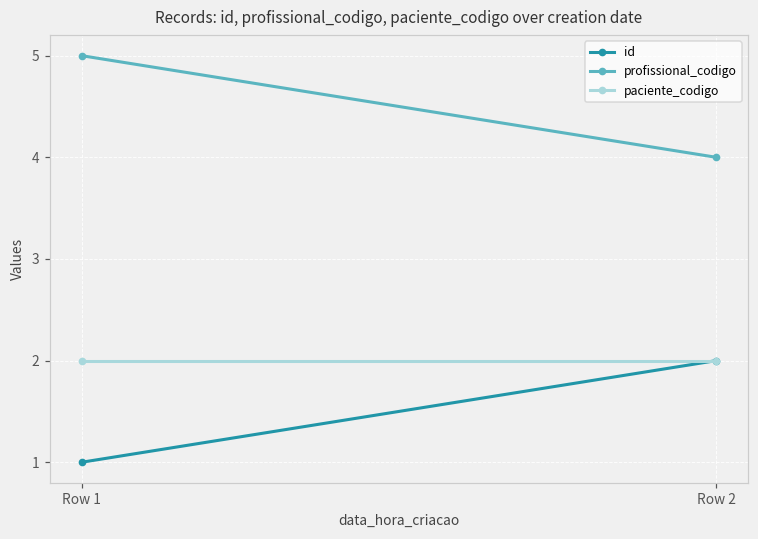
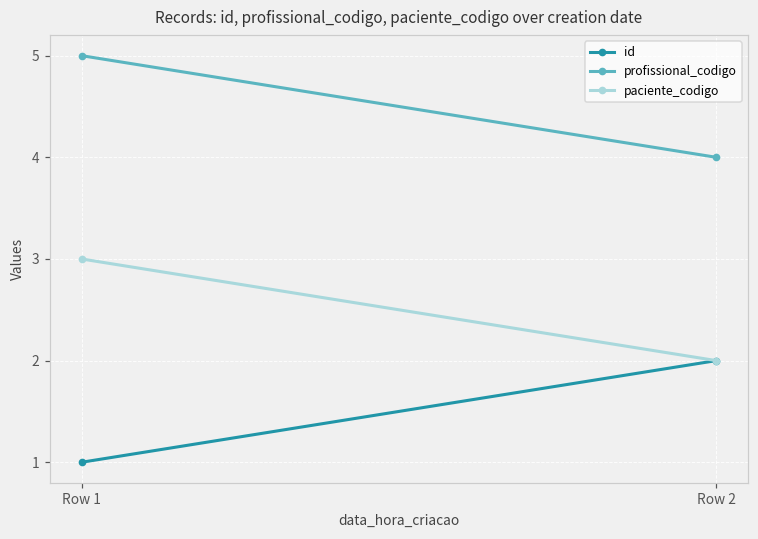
  {
    "id": {
      "Row 1": 1
    },
    "profissional_codigo": {
      "Row 1": 5,
      "Row 2": 4
    },
    "paciente_codigo": {
-     "Row 1": 2
+     "Row 1": 3
    }
  }
